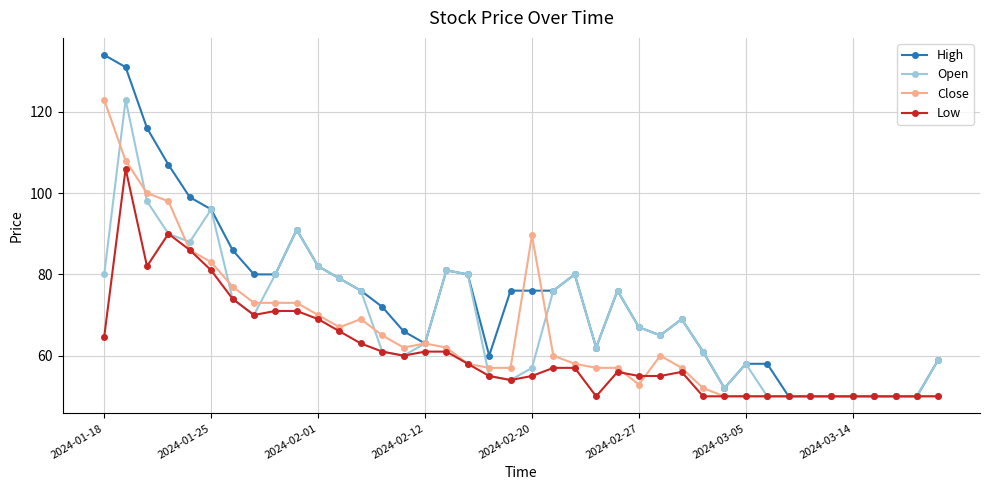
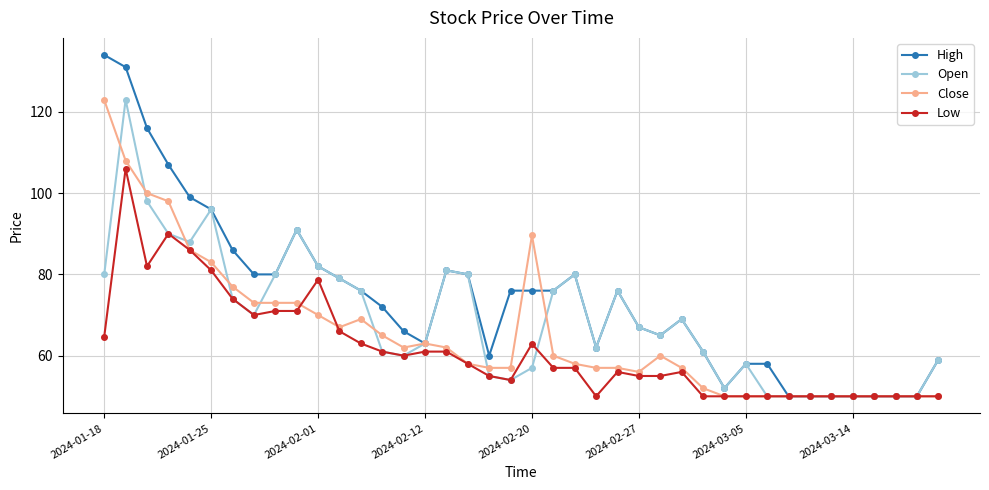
  {
    "High": {
      "2024-01-18": 134,
      "2024-02-20": 76
    },
    "Open": {
      "2024-01-18": 80,
      "2024-02-20": 57
    },
    "Close": {
      "2024-01-18": 123,
      "2024-01-25": 83,
      "2024-02-01": 70,
      "2024-02-20": 90,
-     "2024-02-27": 53
+     "2024-02-27": 56
    },
    "Low": {
      "2024-01-18": 65,
      "2024-01-25": 81,
-     "2024-02-01": 69,
+     "2024-02-01": 79,
      "2024-02-12": 61,
-     "2024-02-20": 55,
+     "2024-02-20": 63,
      "2024-02-27": 55
    }
  }
